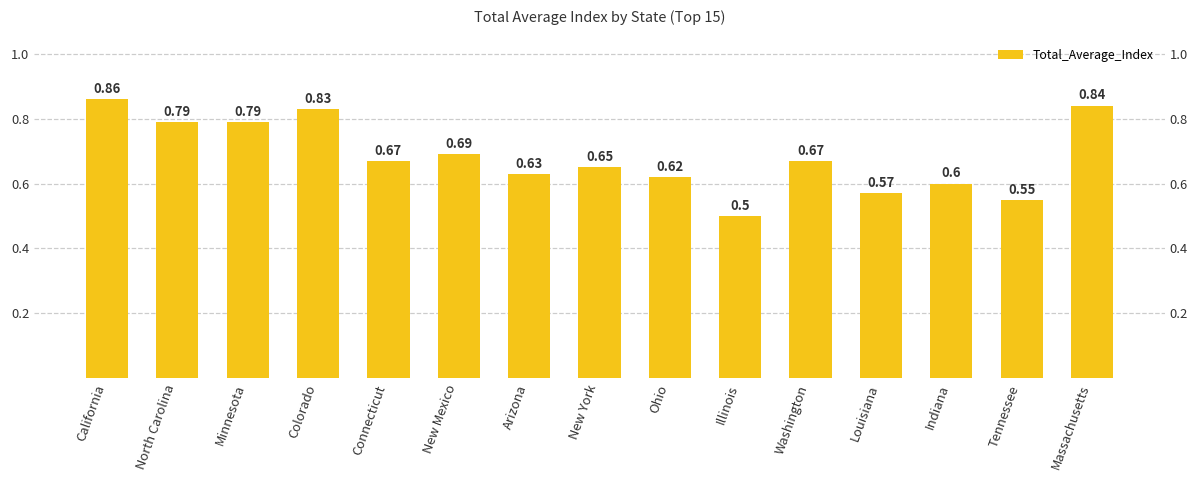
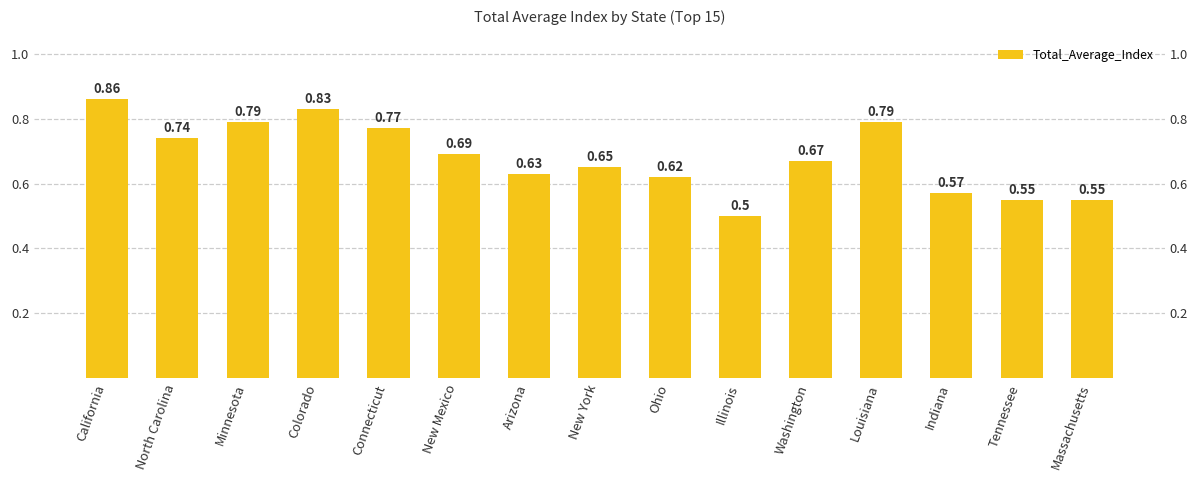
  {
    "California": 0.86,
-   "North Carolina": 0.79,
+   "North Carolina": 0.74,
    "Minnesota": 0.79,
    "Colorado": 0.83,
-   "Connecticut": 0.67,
+   "Connecticut": 0.77,
    "New Mexico": 0.69,
    "Arizona": 0.63,
    "New York": 0.65,
    "Ohio": 0.62,
    "Illinois": 0.5,
    "Washington": 0.67,
-   "Louisiana": 0.57,
-   "Indiana": 0.6,
+   "Louisiana": 0.79,
+   "Indiana": 0.57,
    "Tennessee": 0.55,
-   "Massachusetts": 0.84
+   "Massachusetts": 0.55
  }
